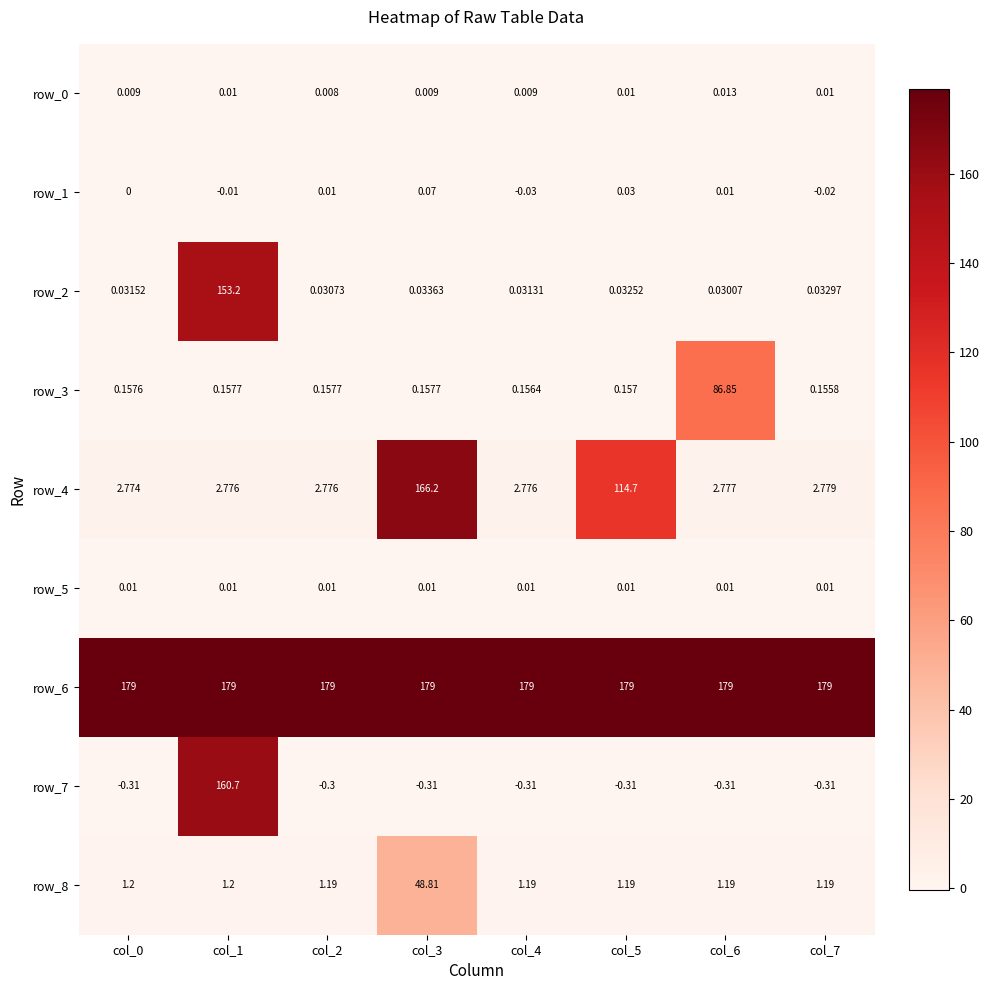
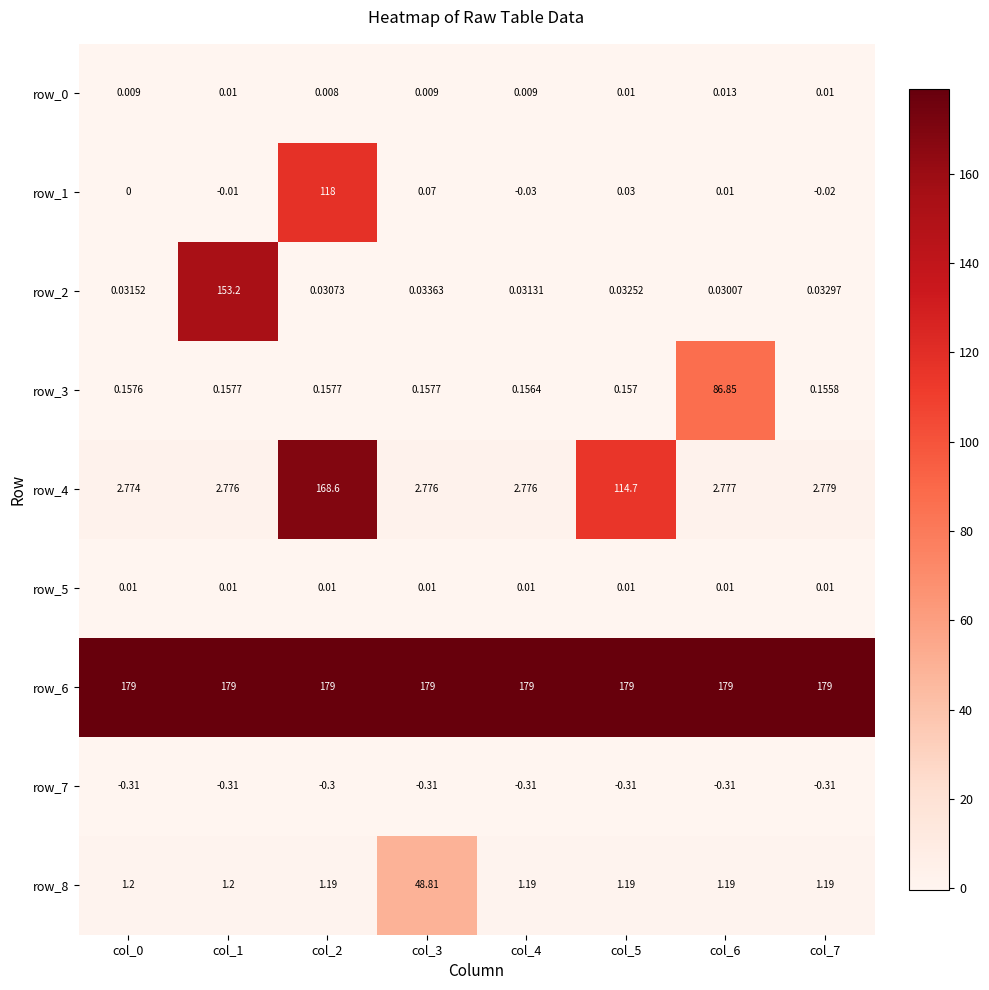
  {
    "row_0": {
      "col_0": 0.009,
      "col_1": 0.01,
      "col_2": 0.008,
      "col_3": 0.009,
      "col_4": 0.009,
      "col_5": 0.01,
      "col_6": 0.013,
      "col_7": 0.01
    },
    "row_1": {
      "col_0": 0,
      "col_1": -0.01,
-     "col_2": 0.01,
+     "col_2": 118,
      "col_3": 0.07,
      "col_4": -0.03,
      "col_5": 0.03,
      "col_6": 0.01,
      "col_7": -0.02
    },
    "row_2": {
      "col_0": 0.03152,
      "col_1": 153.2,
      "col_2": 0.03073,
      "col_3": 0.03363,
      "col_4": 0.03131,
      "col_5": 0.03252,
      "col_6": 0.03007,
      "col_7": 0.03297
    },
    "row_3": {
      "col_0": 0.1576,
      "col_1": 0.1577,
      "col_2": 0.1577,
      "col_3": 0.1577,
      "col_4": 0.1564,
      "col_5": 0.157,
      "col_6": 86.85,
      "col_7": 0.1558
    },
    "row_4": {
      "col_0": 2.774,
      "col_1": 2.776,
-     "col_2": 2.776,
-     "col_3": 166.2,
+     "col_2": 168.6,
+     "col_3": 2.776,
      "col_4": 2.776,
      "col_5": 114.7,
      "col_6": 2.777,
      "col_7": 2.779
    },
    "row_5": {
      "col_0": 0.01,
      "col_1": 0.01,
      "col_2": 0.01,
      "col_3": 0.01,
      "col_4": 0.01,
      "col_5": 0.01,
      "col_6": 0.01,
      "col_7": 0.01
    },
    "row_6": {
      "col_0": 179,
      "col_1": 179,
      "col_2": 179,
      "col_3": 179,
      "col_4": 179,
      "col_5": 179,
      "col_6": 179,
      "col_7": 179
    },
    "row_7": {
      "col_0": -0.31,
-     "col_1": 160.7,
+     "col_1": -0.31,
      "col_2": -0.3,
      "col_3": -0.31,
      "col_4": -0.31,
      "col_5": -0.31,
      "col_6": -0.31,
      "col_7": -0.31
    },
    "row_8": {
      "col_0": 1.2,
      "col_1": 1.2,
      "col_2": 1.19,
      "col_3": 48.81,
      "col_4": 1.19,
      "col_5": 1.19,
      "col_6": 1.19,
      "col_7": 1.19
    }
  }
